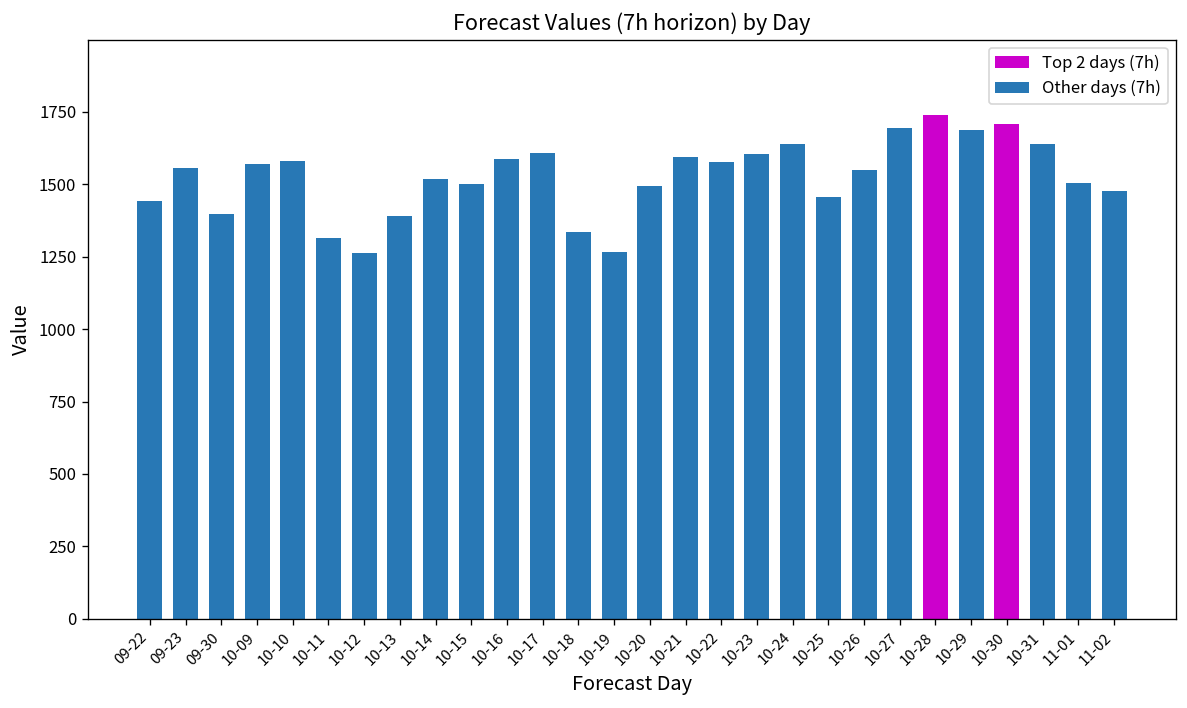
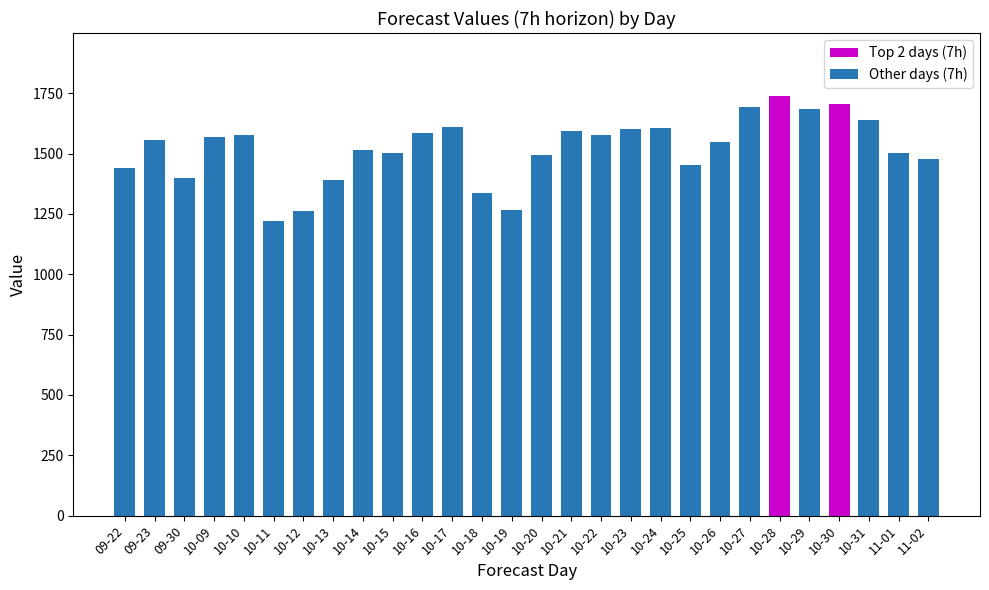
  {
    "09-22": 1440,
    "09-23": 1560,
    "09-30": 1400,
    "10-09": 1570,
    "10-10": 1580,
-   "10-11": 1320,
+   "10-11": 1220,
    "10-12": 1260,
    "10-13": 1390,
    "10-14": 1520,
    "10-15": 1500,
    "10-16": 1590,
    "10-17": 1610,
    "10-18": 1340,
    "10-19": 1270,
    "10-20": 1500,
    "10-21": 1590,
    "10-22": 1580,
    "10-23": 1600,
-   "10-24": 1640,
+   "10-24": 1610,
    "10-25": 1460,
    "10-26": 1550,
    "10-27": 1690,
    "10-28": 1740,
    "10-29": 1690,
    "10-30": 1710,
    "10-31": 1640,
    "11-01": 1500,
    "11-02": 1480
  }
